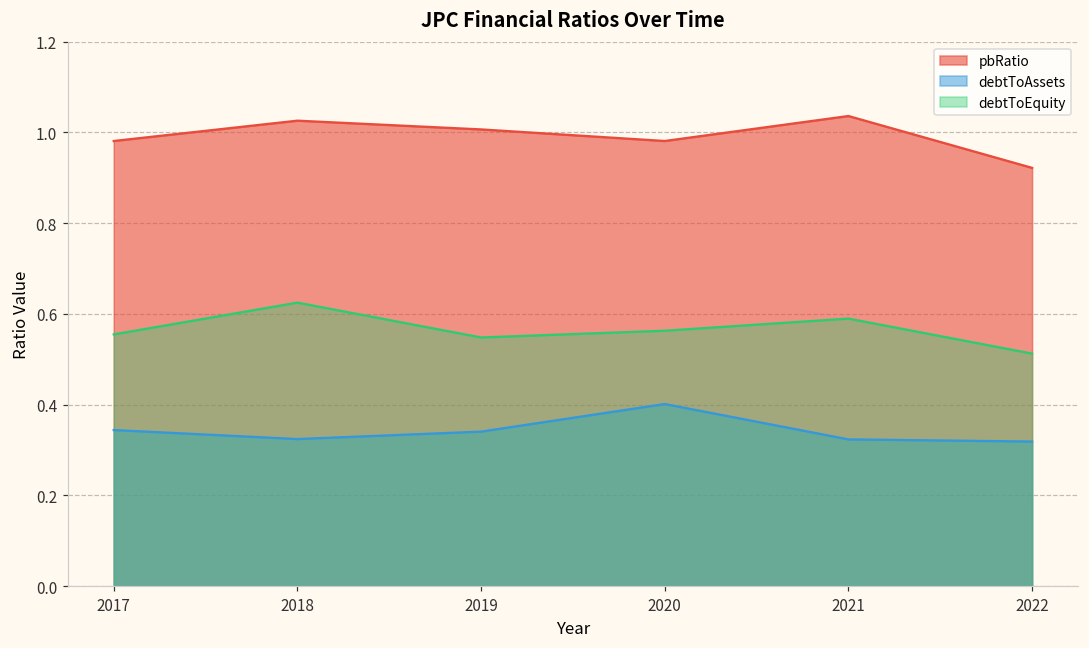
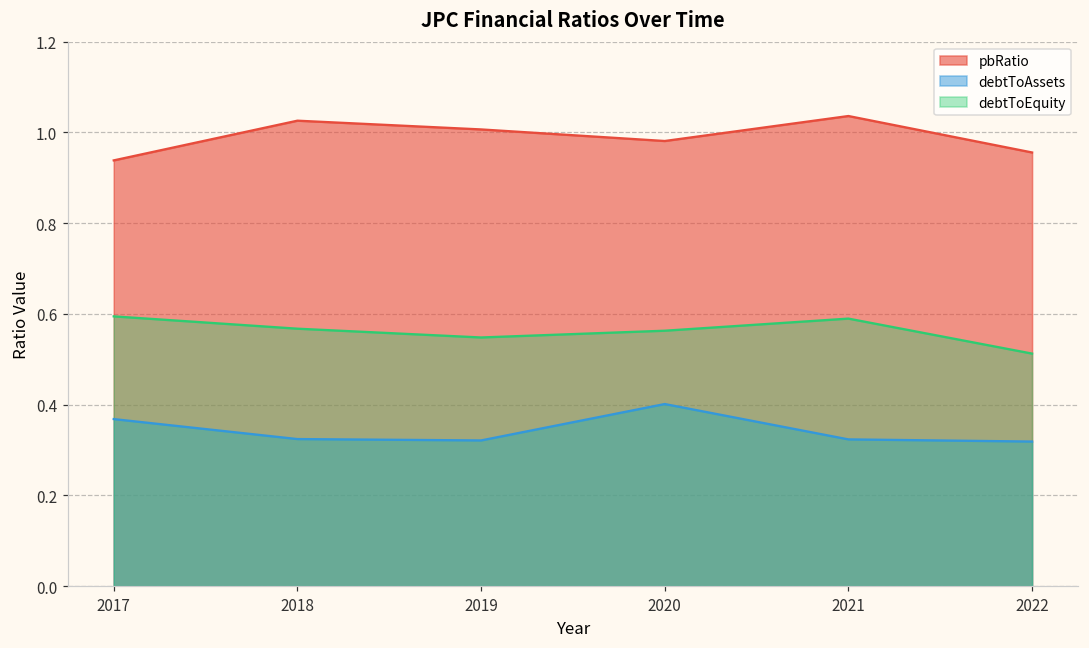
  {
    "pbRatio": {
-     "2017": 0.98,
+     "2017": 0.94,
      "2018": 1.03,
      "2019": 1.01,
      "2020": 0.98,
      "2021": 1.04,
-     "2022": 0.92
+     "2022": 0.96
    },
    "debtToAssets": {
-     "2017": 0.34,
+     "2017": 0.37,
      "2018": 0.32,
-     "2019": 0.34,
+     "2019": 0.32,
      "2020": 0.40,
      "2021": 0.32,
      "2022": 0.32
    },
    "debtToEquity": {
-     "2017": 0.55,
-     "2018": 0.62,
+     "2017": 0.59,
+     "2018": 0.57,
      "2019": 0.55,
      "2020": 0.56,
      "2021": 0.59,
      "2022": 0.51
    }
  }
